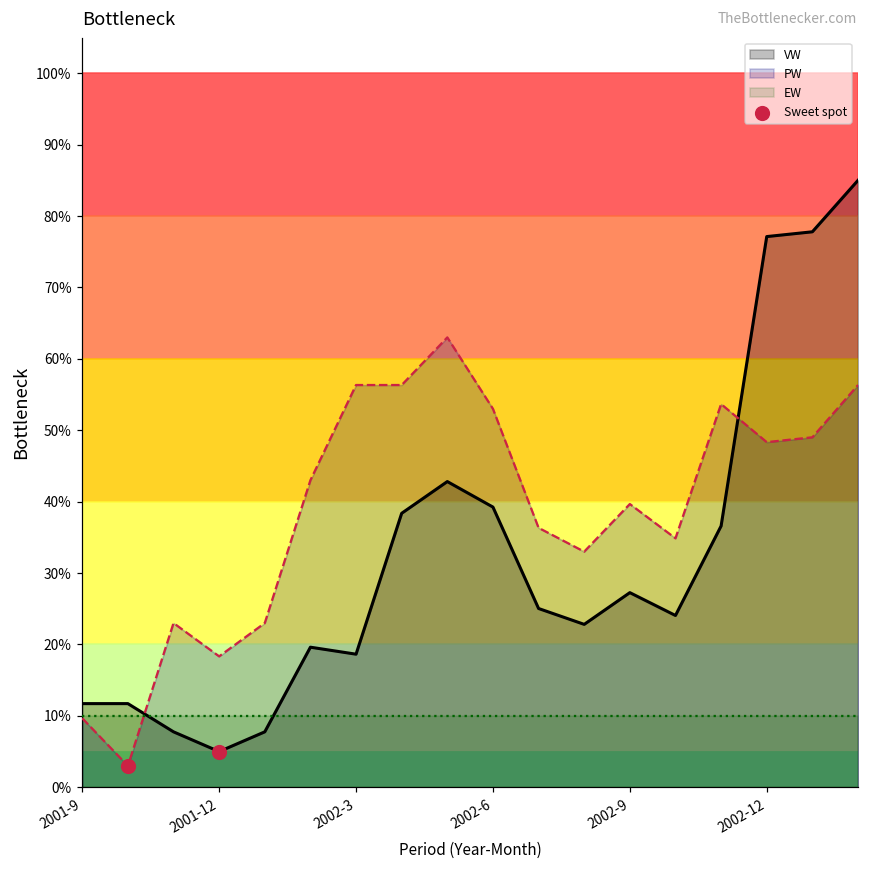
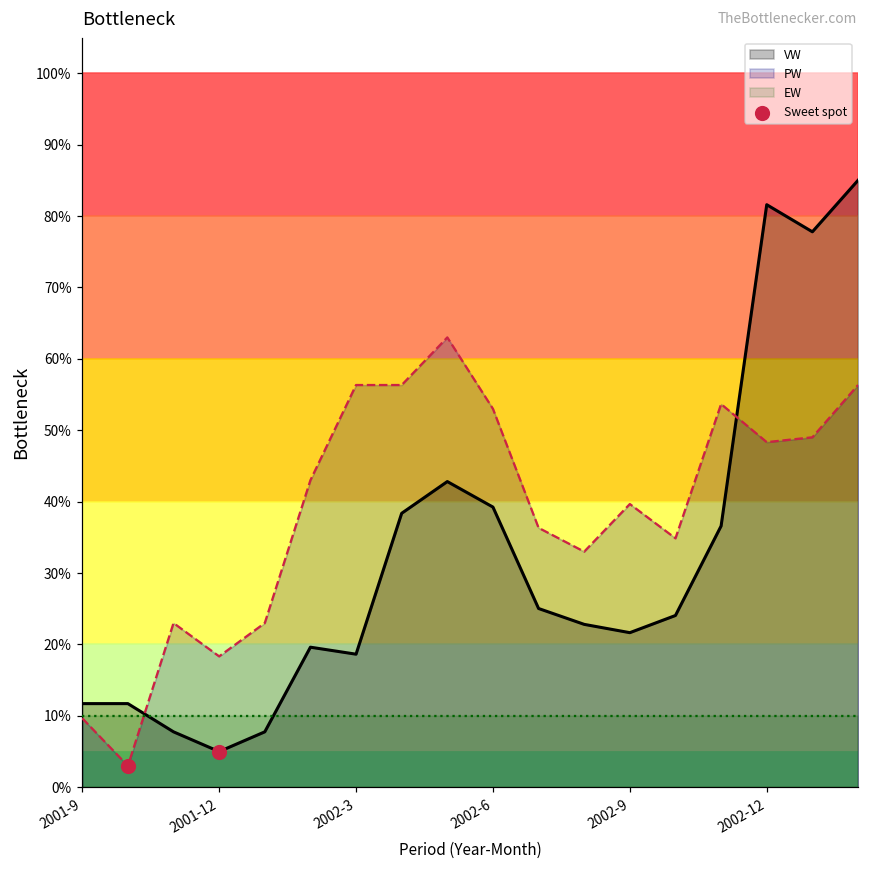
  {
    "VW": {
      "2001-9": "12%",
      "2002-3": "19%",
      "2002-6": "39%",
-     "2002-9": "27%",
-     "2002-12": "77%"
+     "2002-9": "22%",
+     "2002-12": "82%"
    }
  }
